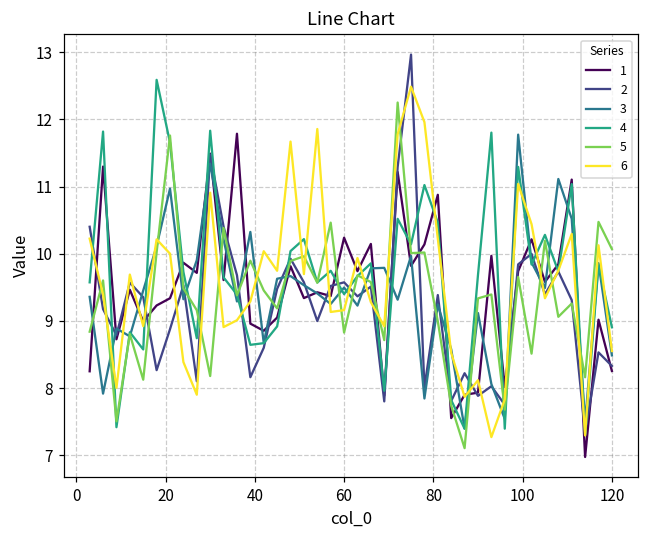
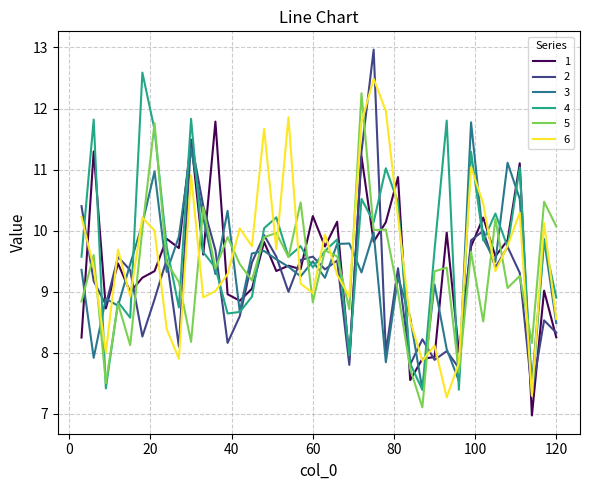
  {
    "1": {
      "60": 10.2,
      "120": 8.3
    },
    "5": {
      "60": 8.8,
      "120": 10.1
    },
    "6": {
-     "60": 9.2,
+     "60": 9.0,
      "120": 8.6
    }
  }
